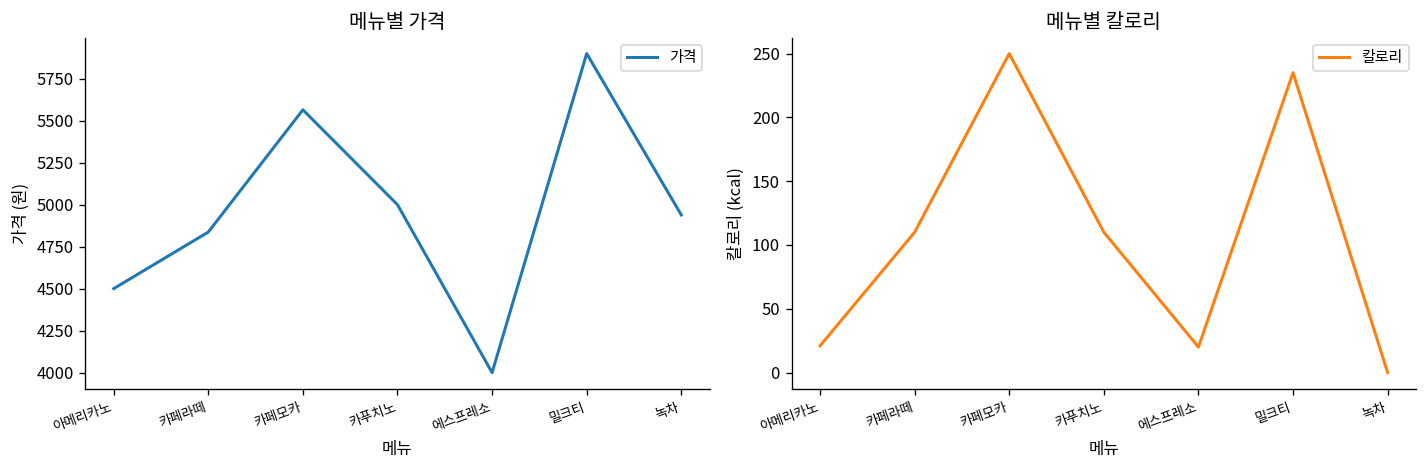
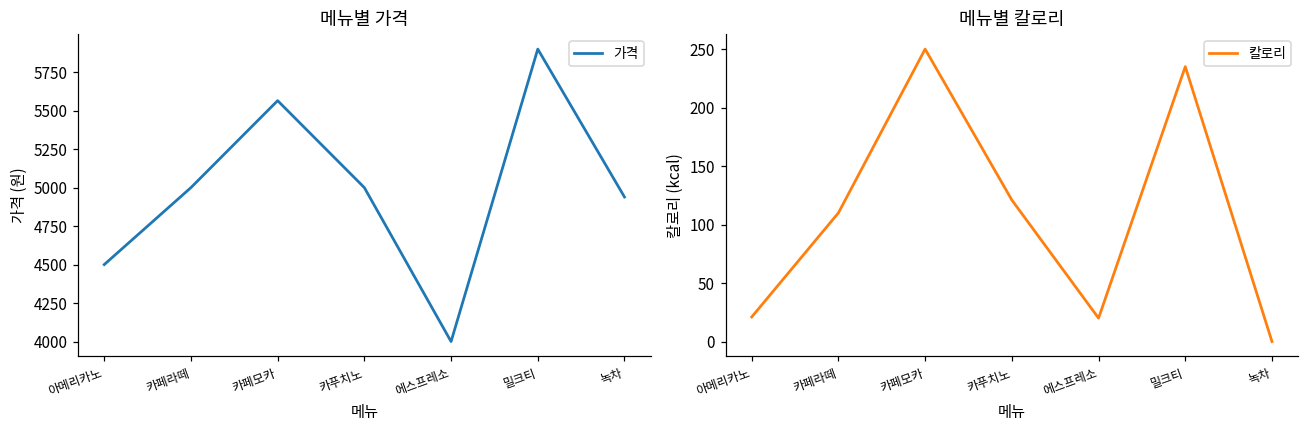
  {
    "메뉴별 가격": {
      "아메리카노": 4500,
-     "카페라떼": 4840,
+     "카페라떼": 5000,
      "카페모카": 5570,
      "카푸치노": 5000,
      "에스프레소": 4000,
      "밀크티": 5900,
      "녹차": 4940
    },
    "메뉴별 칼로리": {
      "아메리카노": 21,
      "카페라떼": 110,
      "카페모카": 250,
-     "카푸치노": 110,
+     "카푸치노": 121,
      "에스프레소": 20,
      "밀크티": 235,
      "녹차": 0
    }
  }
